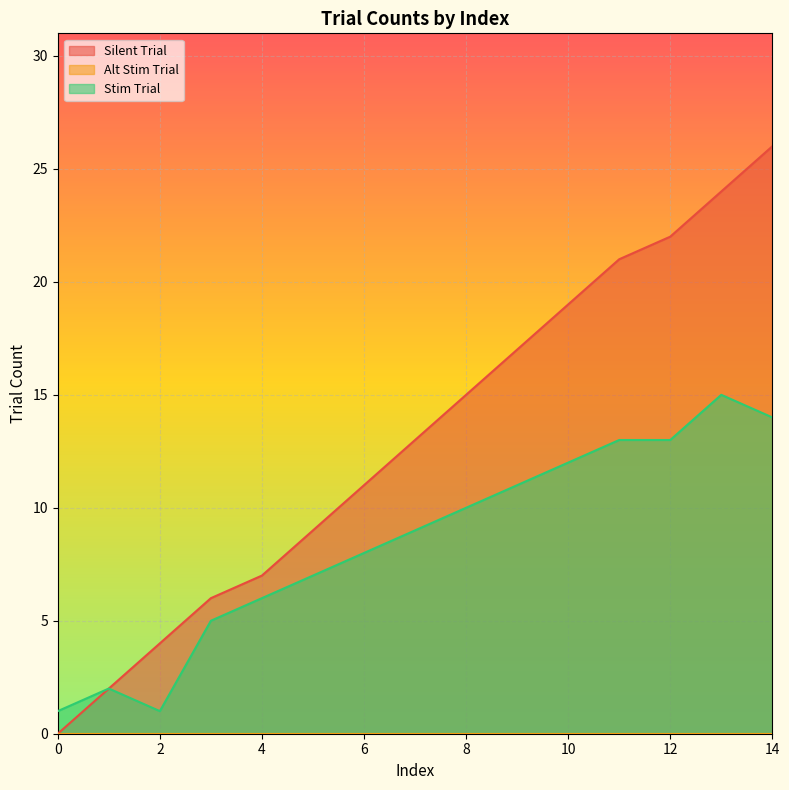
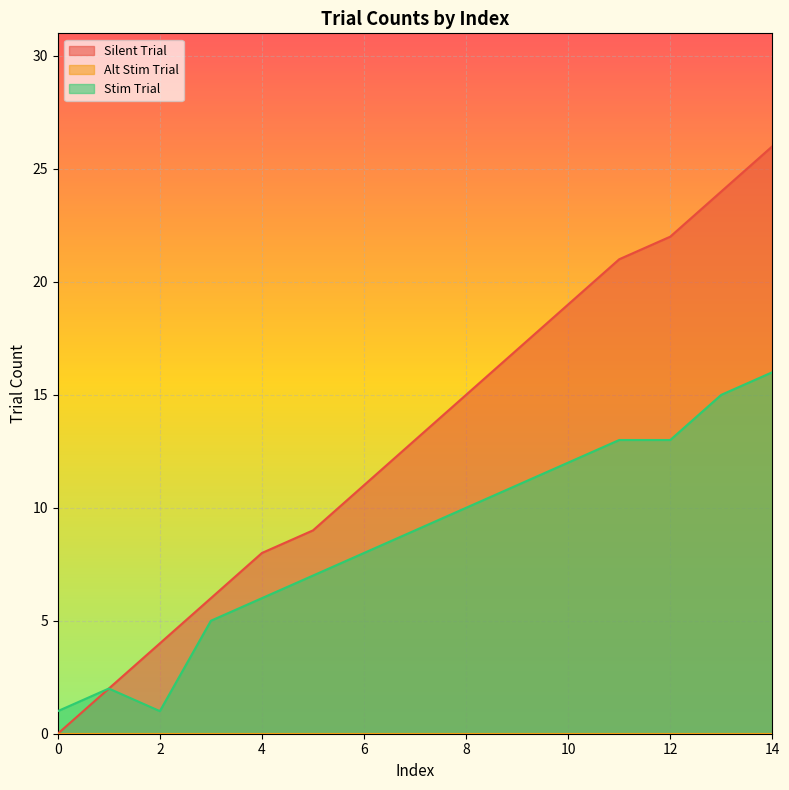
  {
    "Silent Trial": {
      "2": 4,
-     "4": 7,
+     "4": 8,
      "6": 11,
      "8": 15,
      "10": 19,
      "12": 22,
      "14": 26
    },
    "Alt Stim Trial": {
      "2": 0,
      "4": 0,
      "6": 0,
      "8": 0,
      "10": 0,
      "12": 0,
      "14": 0
    },
    "Stim Trial": {
      "0": 1,
      "2": 1,
      "4": 6,
      "6": 8,
      "8": 10,
      "10": 12,
      "12": 13,
-     "14": 14
+     "14": 16
    }
  }
